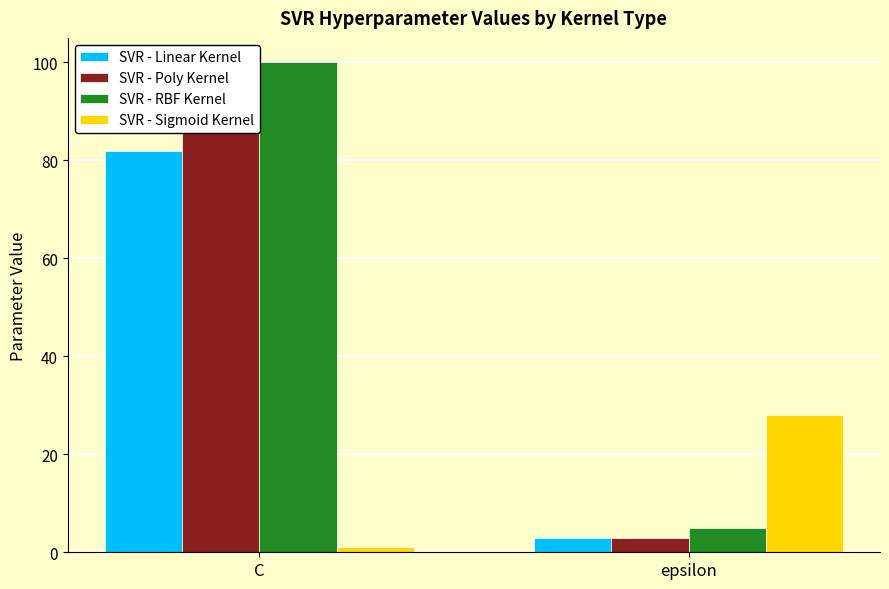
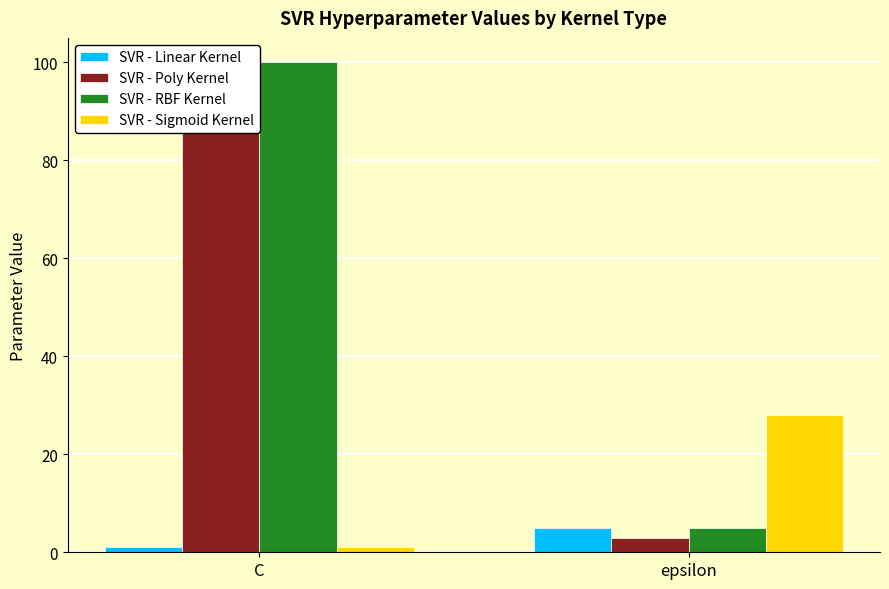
  {
    "SVR - Linear Kernel": {
-     "C": 82,
-     "epsilon": 3
+     "C": 1,
+     "epsilon": 5
    },
    "SVR - Poly Kernel": {
      "epsilon": 3
    },
    "SVR - RBF Kernel": {
      "C": 100,
      "epsilon": 5
    },
    "SVR - Sigmoid Kernel": {
      "C": 1,
      "epsilon": 28
    }
  }
